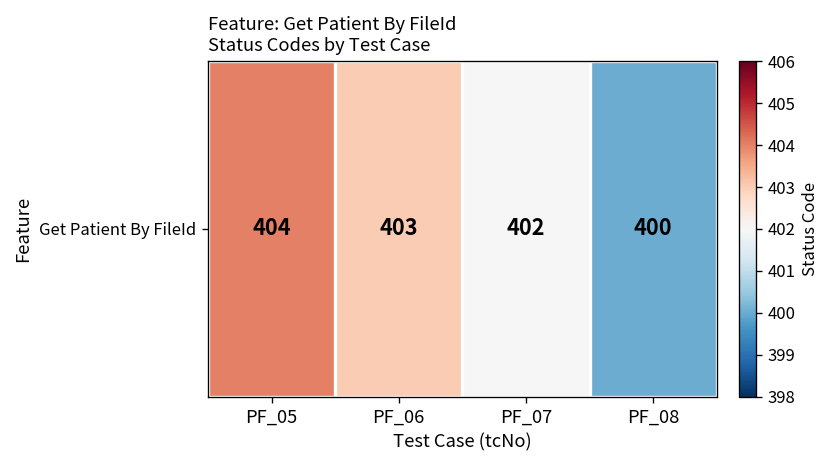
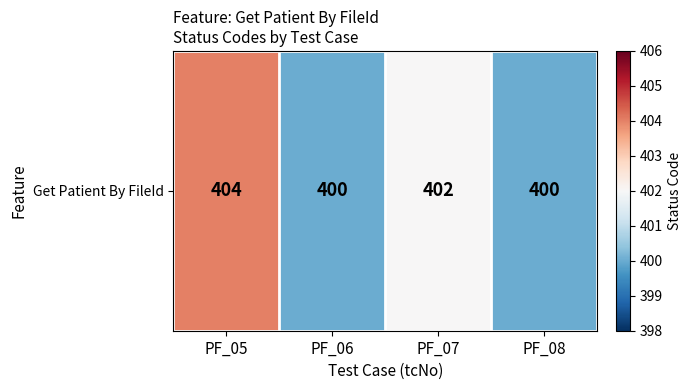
  {
    "Get Patient By FileId": {
      "PF_05": 404,
-     "PF_06": 403,
+     "PF_06": 400,
      "PF_07": 402,
      "PF_08": 400
    }
  }
